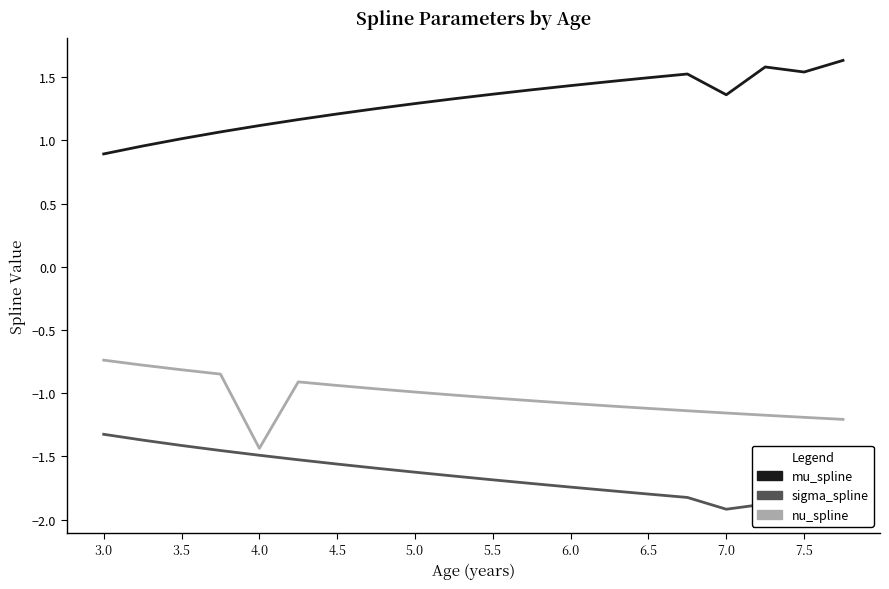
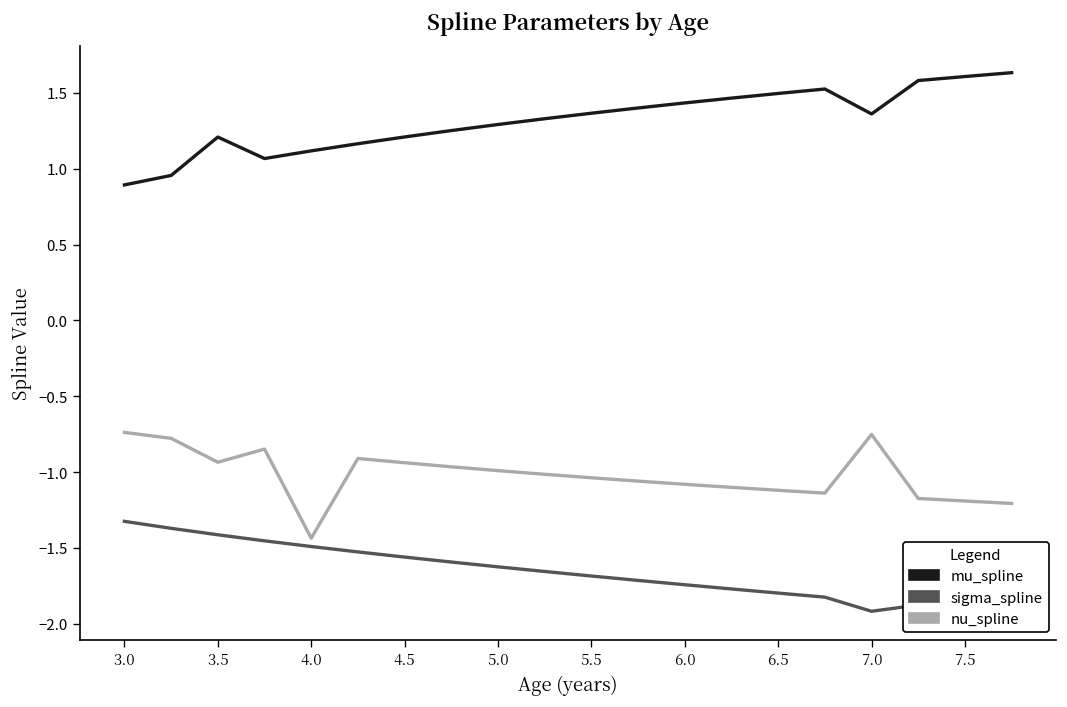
  {
    "mu_spline": {
      "3.0": 0.89,
-     "3.5": 1.01,
+     "3.5": 1.21,
      "4.0": 1.12,
      "4.5": 1.21,
      "5.0": 1.29,
      "5.5": 1.37,
      "6.0": 1.43,
      "6.5": 1.50,
      "7.0": 1.36,
-     "7.5": 1.54
+     "7.5": 1.61
    },
    "sigma_spline": {
      "3.0": -1.32,
      "3.5": -1.41,
      "4.0": -1.49,
      "4.5": -1.56,
      "5.0": -1.62,
      "5.5": -1.68,
      "6.0": -1.74,
      "6.5": -1.80,
      "7.0": -1.92
    },
    "nu_spline": {
      "3.0": -0.74,
-     "3.5": -0.81,
+     "3.5": -0.93,
      "4.0": -1.44,
      "4.5": -0.94,
      "5.0": -0.99,
      "5.5": -1.04,
      "6.0": -1.08,
      "6.5": -1.12,
-     "7.0": -1.16,
+     "7.0": -0.75,
      "7.5": -1.19
    }
  }
